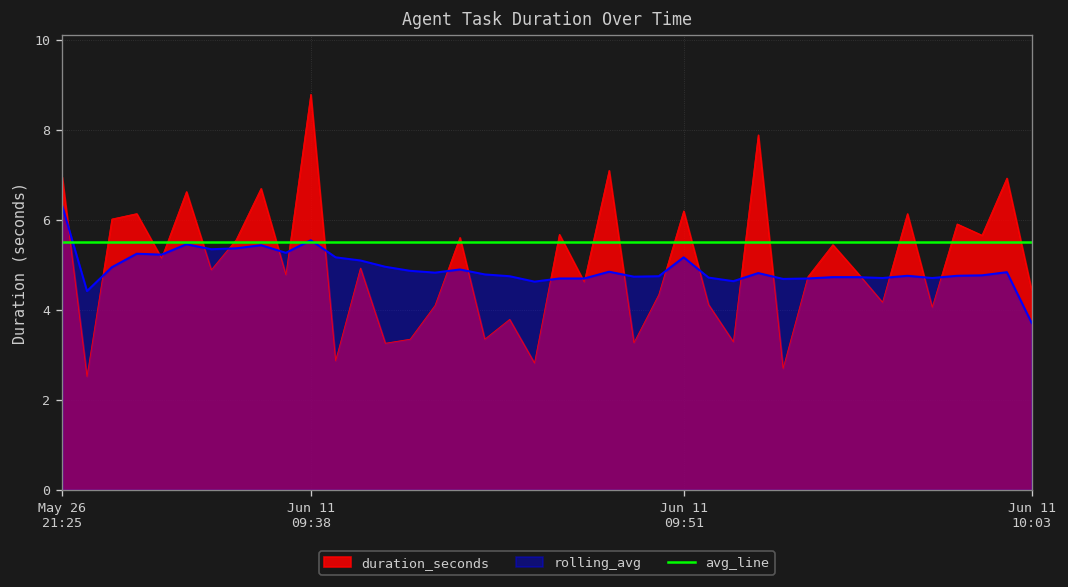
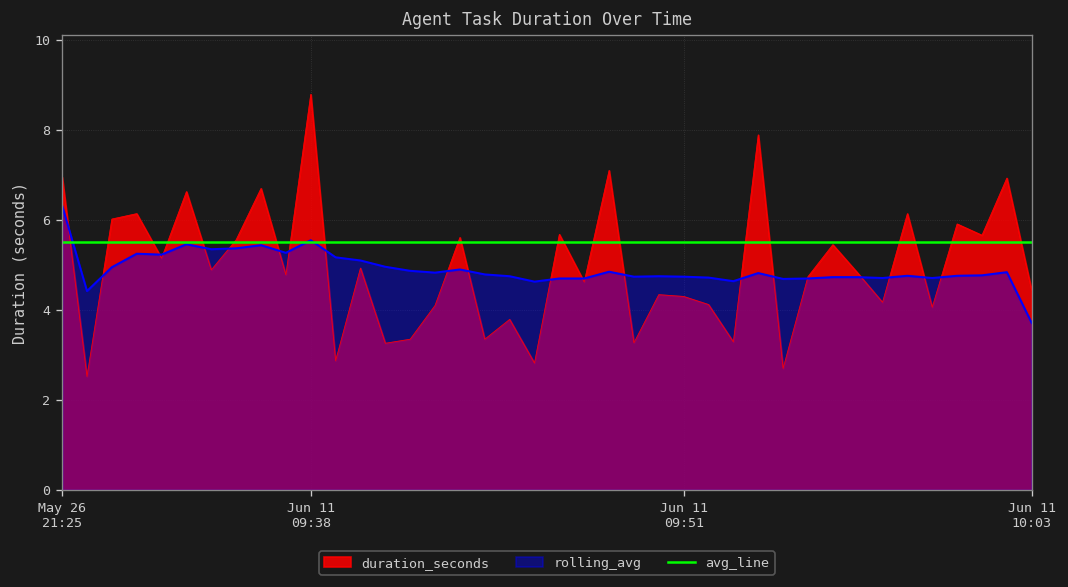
  {
    "duration_seconds": {
      "May 26 21:25": 7.0,
      "Jun 11 09:38": 8.8,
-     "Jun 11 09:51": 6.2,
+     "Jun 11 09:51": 4.3,
      "Jun 11 10:03": 4.4
    },
    "rolling_avg": {
      "May 26 21:25": 6.3,
-     "Jun 11 09:51": 5.2,
+     "Jun 11 09:51": 4.7,
      "Jun 11 10:03": 3.7
    },
    "avg_line": {
      "May 26 21:25": 5.5,
      "Jun 11 09:51": 5.5,
      "Jun 11 10:03": 5.5
    }
  }
